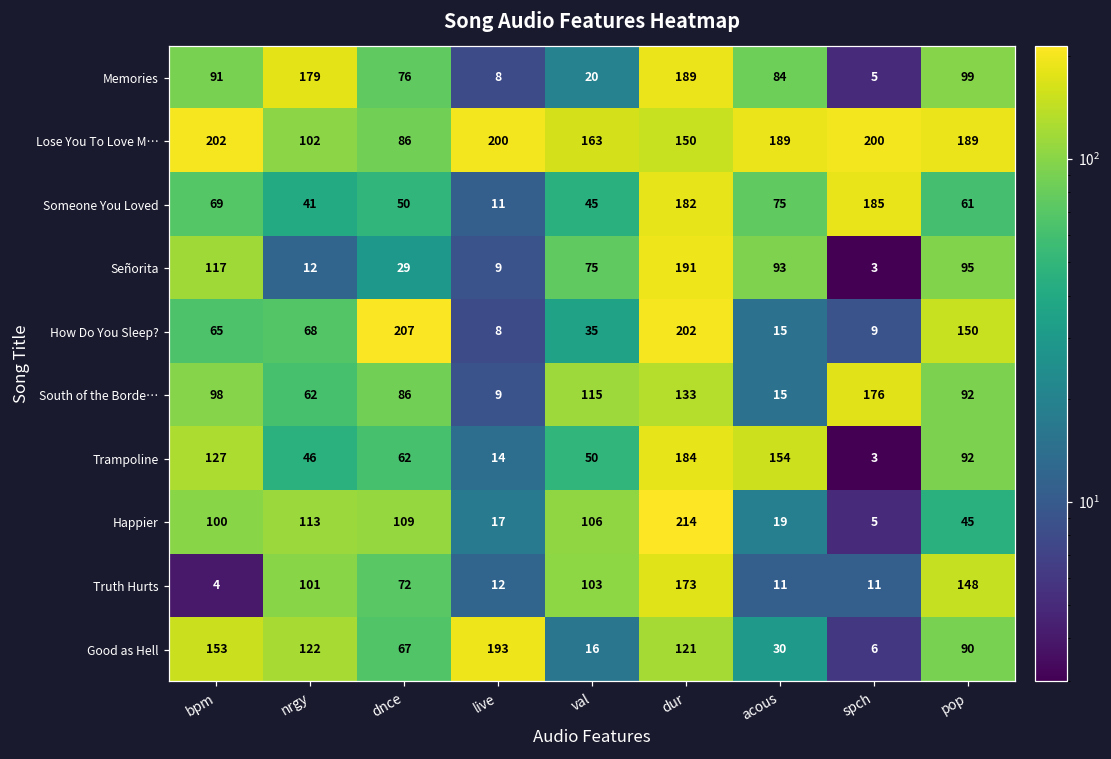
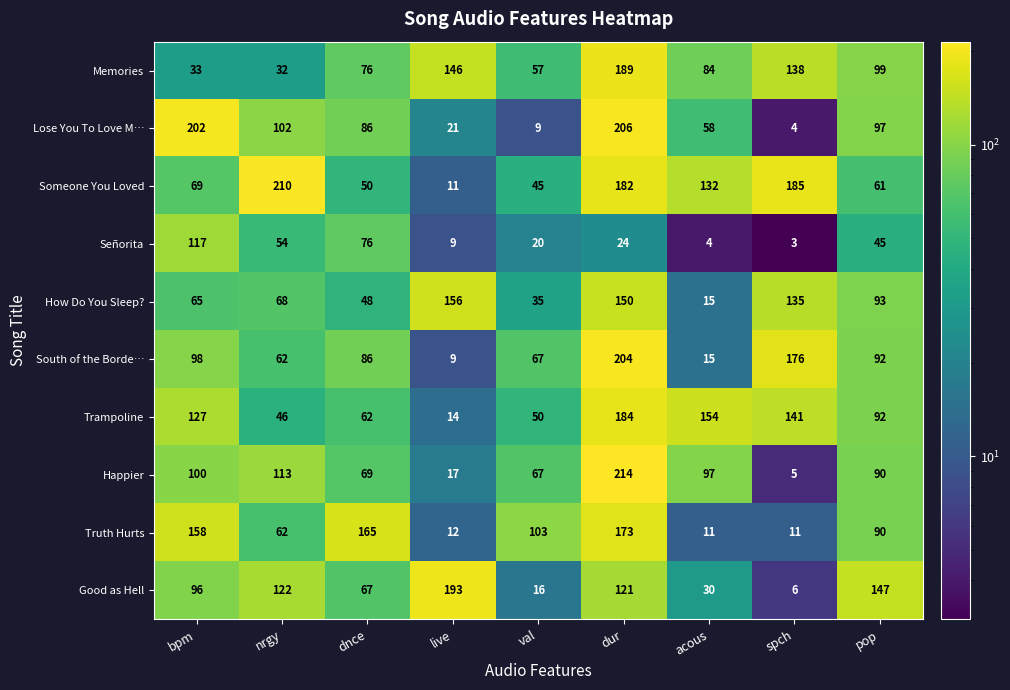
  {
    "Memories": {
-     "bpm": 91,
-     "nrgy": 179,
+     "bpm": 33,
+     "nrgy": 32,
      "dnce": 76,
-     "live": 8,
-     "val": 20,
+     "live": 146,
+     "val": 57,
      "dur": 189,
      "acous": 84,
-     "spch": 5,
+     "spch": 138,
      "pop": 99
    },
    "Lose You To Love M…": {
      "bpm": 202,
      "nrgy": 102,
      "dnce": 86,
-     "live": 200,
-     "val": 163,
-     "dur": 150,
-     "acous": 189,
-     "spch": 200,
-     "pop": 189
+     "live": 21,
+     "val": 9,
+     "dur": 206,
+     "acous": 58,
+     "spch": 4,
+     "pop": 97
    },
    "Someone You Loved": {
      "bpm": 69,
-     "nrgy": 41,
+     "nrgy": 210,
      "dnce": 50,
      "live": 11,
      "val": 45,
      "dur": 182,
-     "acous": 75,
+     "acous": 132,
      "spch": 185,
      "pop": 61
    },
    "Señorita": {
      "bpm": 117,
-     "nrgy": 12,
-     "dnce": 29,
+     "nrgy": 54,
+     "dnce": 76,
      "live": 9,
-     "val": 75,
-     "dur": 191,
-     "acous": 93,
+     "val": 20,
+     "dur": 24,
+     "acous": 4,
      "spch": 3,
-     "pop": 95
+     "pop": 45
    },
    "How Do You Sleep?": {
      "bpm": 65,
      "nrgy": 68,
-     "dnce": 207,
-     "live": 8,
+     "dnce": 48,
+     "live": 156,
      "val": 35,
-     "dur": 202,
+     "dur": 150,
      "acous": 15,
-     "spch": 9,
-     "pop": 150
+     "spch": 135,
+     "pop": 93
    },
    "South of the Borde…": {
      "bpm": 98,
      "nrgy": 62,
      "dnce": 86,
      "live": 9,
-     "val": 115,
-     "dur": 133,
+     "val": 67,
+     "dur": 204,
      "acous": 15,
      "spch": 176,
      "pop": 92
    },
    "Trampoline": {
      "bpm": 127,
      "nrgy": 46,
      "dnce": 62,
      "live": 14,
      "val": 50,
      "dur": 184,
      "acous": 154,
-     "spch": 3,
+     "spch": 141,
      "pop": 92
    },
    "Happier": {
      "bpm": 100,
      "nrgy": 113,
-     "dnce": 109,
+     "dnce": 69,
      "live": 17,
-     "val": 106,
+     "val": 67,
      "dur": 214,
-     "acous": 19,
+     "acous": 97,
      "spch": 5,
-     "pop": 45
+     "pop": 90
    },
    "Truth Hurts": {
-     "bpm": 4,
-     "nrgy": 101,
-     "dnce": 72,
+     "bpm": 158,
+     "nrgy": 62,
+     "dnce": 165,
      "live": 12,
      "val": 103,
      "dur": 173,
      "acous": 11,
      "spch": 11,
-     "pop": 148
+     "pop": 90
    },
    "Good as Hell": {
-     "bpm": 153,
+     "bpm": 96,
      "nrgy": 122,
      "dnce": 67,
      "live": 193,
      "val": 16,
      "dur": 121,
      "acous": 30,
      "spch": 6,
-     "pop": 90
+     "pop": 147
    }
  }
